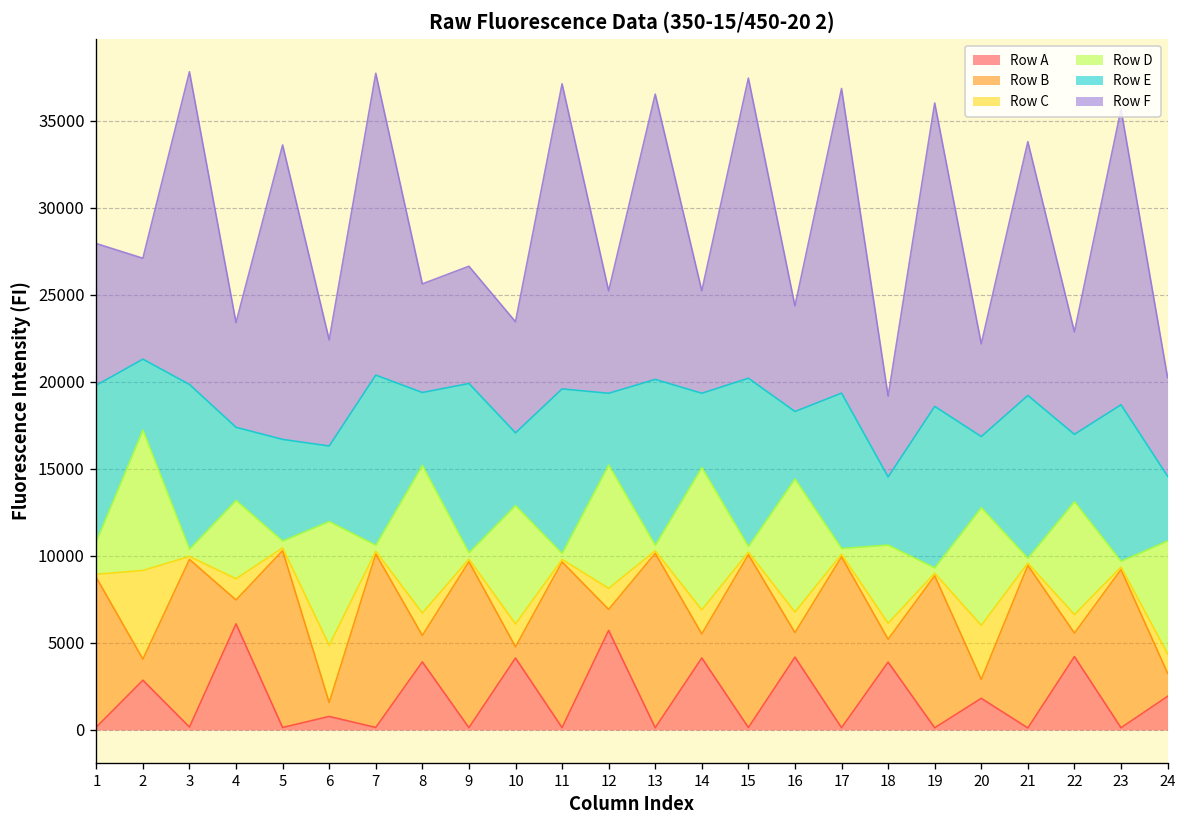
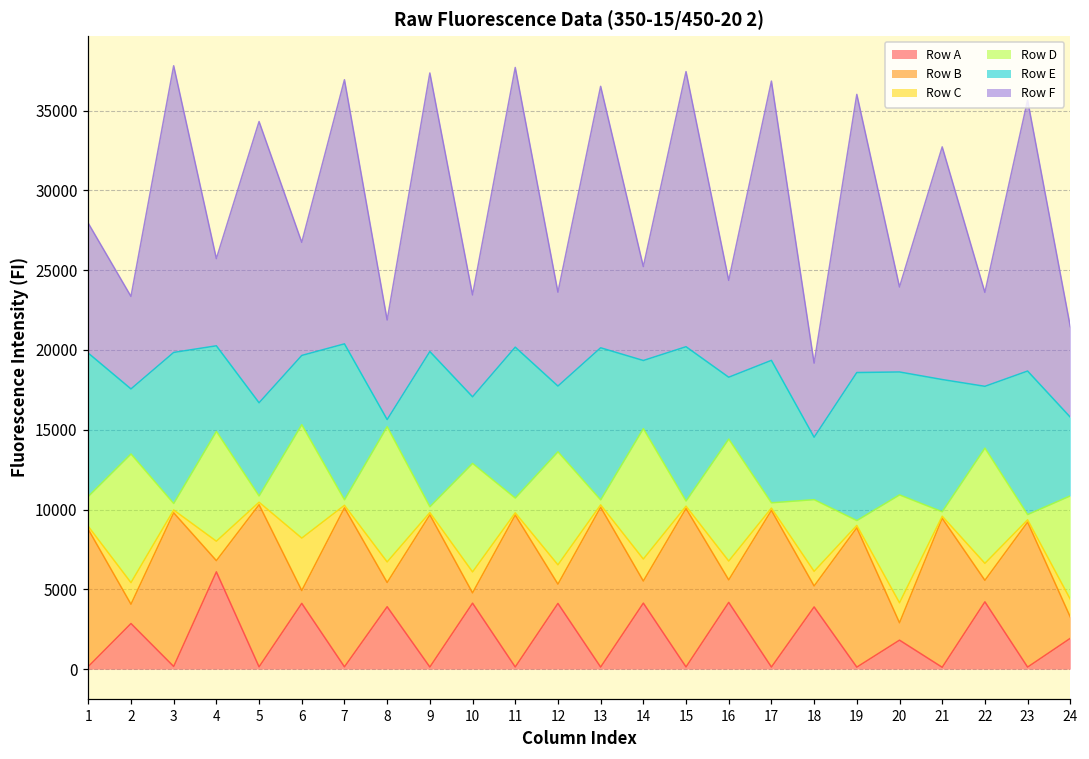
  {
    "Row A": {
      "1": 200,
      "2": 2900,
      "3": 200,
      "4": 6100,
      "5": 100,
-     "6": 800,
+     "6": 4100,
      "7": 100,
      "8": 3900,
      "9": 100,
      "10": 4100,
      "11": 100,
-     "12": 5700,
+     "12": 4100,
      "13": 100,
      "14": 4100,
      "15": 100,
      "16": 4200,
      "17": 100,
      "18": 3900,
      "19": 100,
      "20": 1800,
      "21": 100,
      "22": 4200,
      "23": 100,
      "24": 1900
    },
    "Row B": {
      "1": 8600,
      "2": 1200,
-     "4": 1400,
+     "4": 700,
      "6": 800,
      "8": 1500,
      "10": 600,
      "12": 1200,
      "14": 1400,
      "16": 1400,
      "18": 1300,
      "20": 1100,
      "22": 1300,
      "24": 1300
    },
    "Row C": {
      "1": 200,
-     "2": 5100,
+     "2": 1400,
      "4": 1200,
      "6": 3300,
      "8": 1300,
      "10": 1300,
      "12": 1200,
      "14": 1400,
      "16": 1200,
      "18": 900,
-     "20": 3100,
+     "20": 1300,
      "22": 1100,
      "24": 1100
    },
    "Row D": {
      "1": 1900,
      "2": 8100,
      "3": 400,
-     "4": 4500,
+     "4": 6900,
      "5": 400,
      "6": 7100,
      "7": 300,
      "8": 8500,
      "9": 400,
      "10": 6800,
-     "11": 300,
+     "11": 900,
      "12": 7100,
      "13": 300,
      "14": 8200,
      "15": 300,
      "16": 7600,
      "17": 300,
      "18": 4500,
      "19": 300,
      "20": 6800,
      "21": 300,
-     "22": 6500,
+     "22": 7200,
      "23": 300,
      "24": 6500
    },
    "Row E": {
      "1": 9000,
      "2": 4100,
      "3": 9500,
-     "4": 4200,
+     "4": 5400,
      "5": 5800,
      "6": 4300,
      "7": 9800,
-     "8": 4200,
+     "8": 400,
      "9": 9700,
      "10": 4200,
      "11": 9500,
      "12": 4100,
      "13": 9500,
      "14": 4300,
      "15": 9700,
      "16": 3900,
      "17": 8900,
      "18": 3900,
      "19": 9300,
-     "20": 4100,
-     "21": 9400,
+     "20": 7700,
+     "21": 8300,
      "22": 3900,
      "23": 9000,
-     "24": 3700
+     "24": 4900
    },
    "Row F": {
      "1": 8100,
      "2": 5800,
      "3": 18000,
-     "4": 6000,
-     "5": 16900,
-     "6": 6100,
-     "7": 17300,
+     "4": 5500,
+     "5": 17600,
+     "6": 7100,
+     "7": 16600,
      "8": 6200,
-     "9": 6700,
+     "9": 17500,
      "10": 6400,
      "11": 17500,
      "12": 5900,
      "13": 16400,
      "14": 5900,
      "15": 17200,
      "16": 6100,
      "17": 17500,
      "18": 4600,
      "19": 17400,
      "20": 5300,
      "21": 14600,
      "22": 5900,
      "24": 5700
    }
  }
